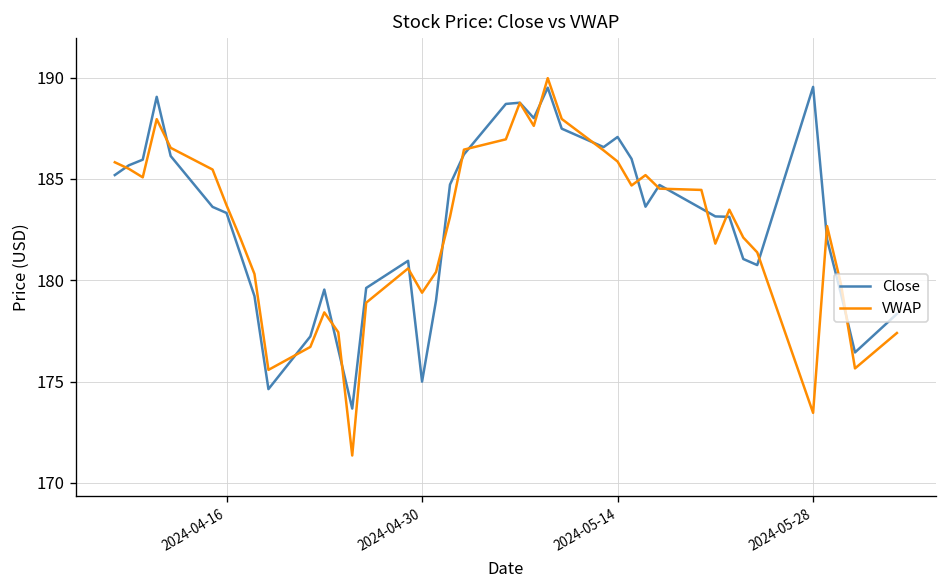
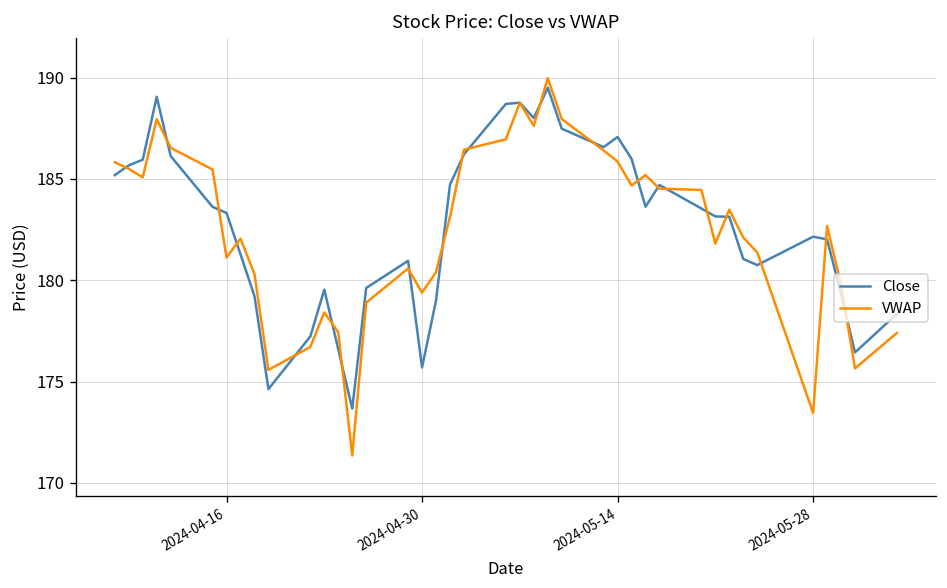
  {
    "Close": {
      "2024-04-16": 183.3,
-     "2024-04-30": 175.0,
+     "2024-04-30": 175.7,
      "2024-05-14": 187.1,
-     "2024-05-28": 189.5
+     "2024-05-28": 182.2
    },
    "VWAP": {
-     "2024-04-16": 183.7,
+     "2024-04-16": 181.1,
      "2024-04-30": 179.4,
      "2024-05-14": 185.9,
      "2024-05-28": 173.5
    }
  }
